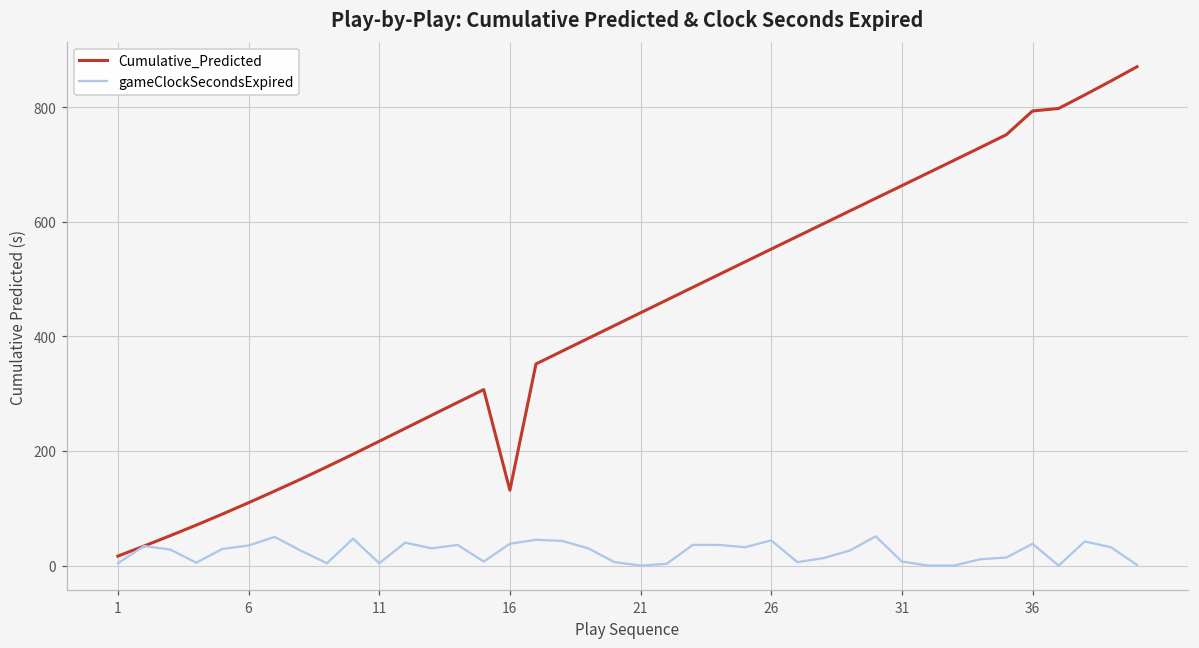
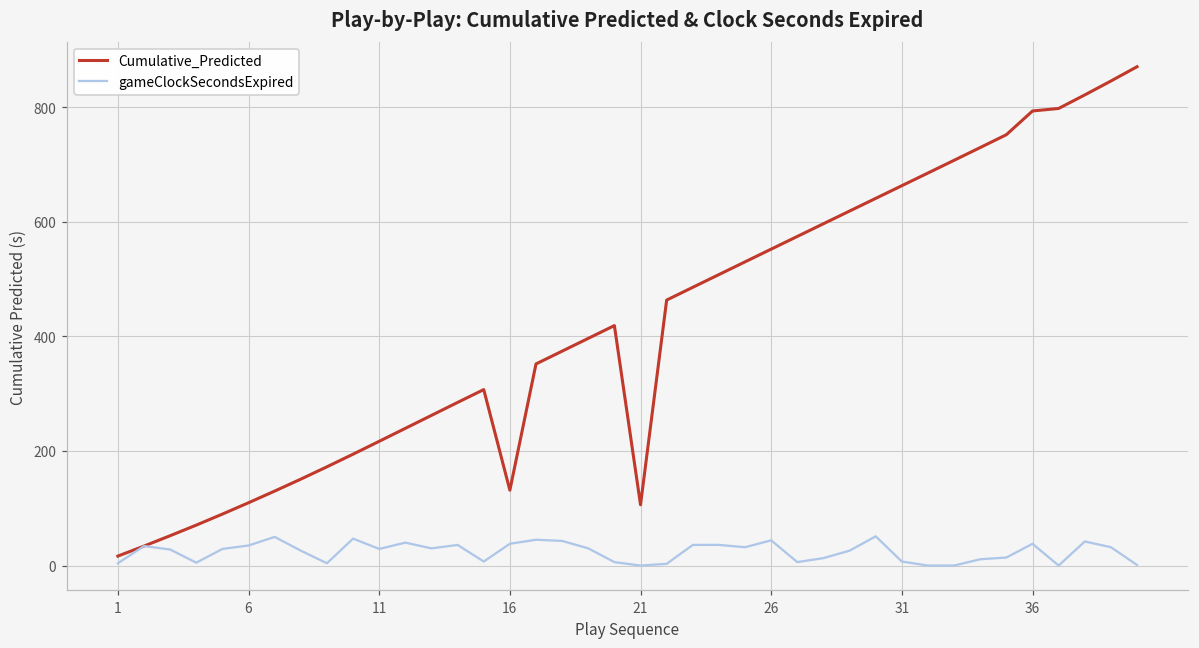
  {
    "Cumulative_Predicted": {
      "1": 20,
      "6": 110,
      "11": 220,
      "16": 130,
-     "21": 440,
+     "21": 110,
      "26": 550,
      "31": 660,
      "36": 790
    },
    "gameClockSecondsExpired": {
      "1": 0,
      "6": 40,
-     "11": 0,
+     "11": 30,
      "16": 40,
      "21": 0,
      "26": 40,
      "31": 10,
      "36": 40
    }
  }
